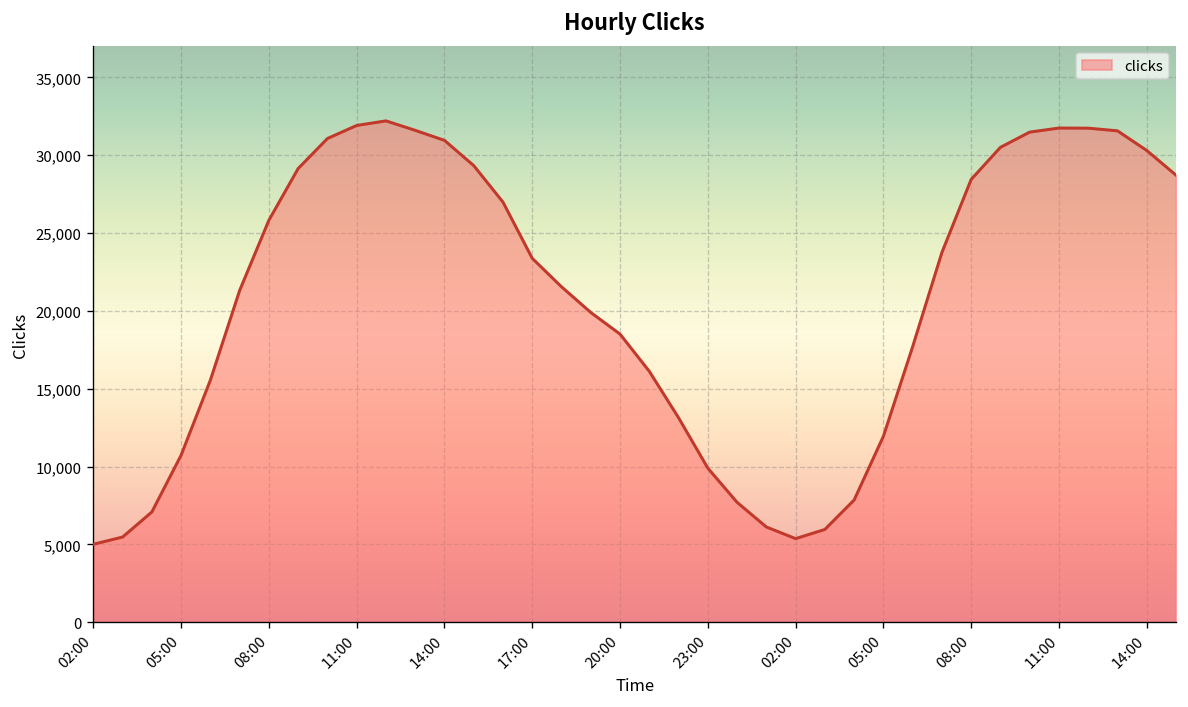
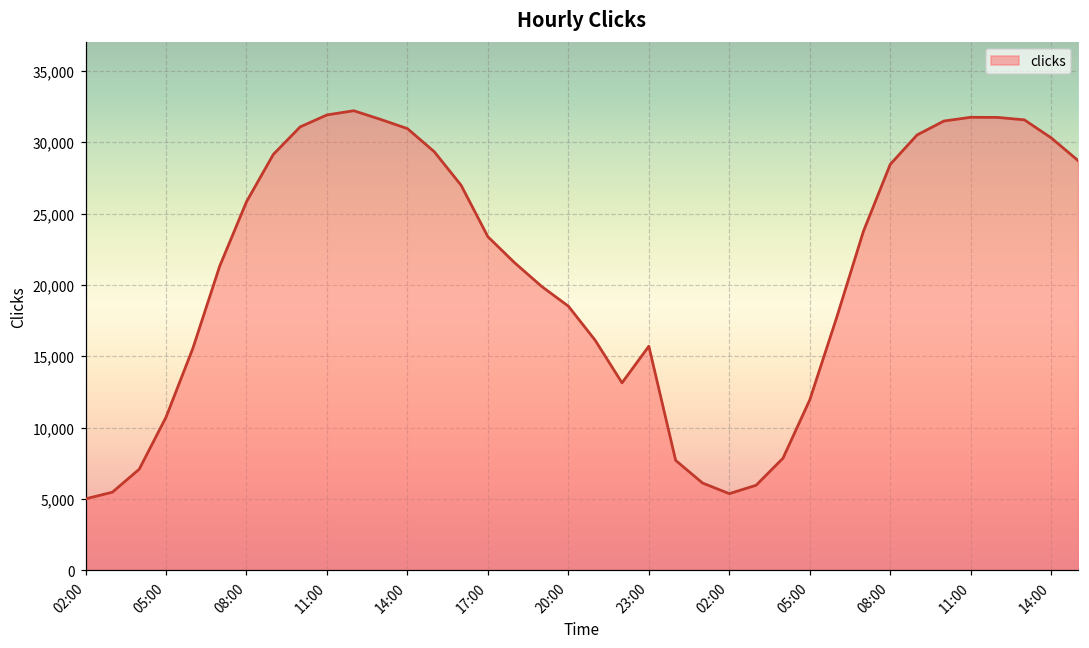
  {
    "17:00": "23,400",
    "20:00": "18,500",
-   "23:00": "9,900"
+   "23:00": "15,700"
  }
